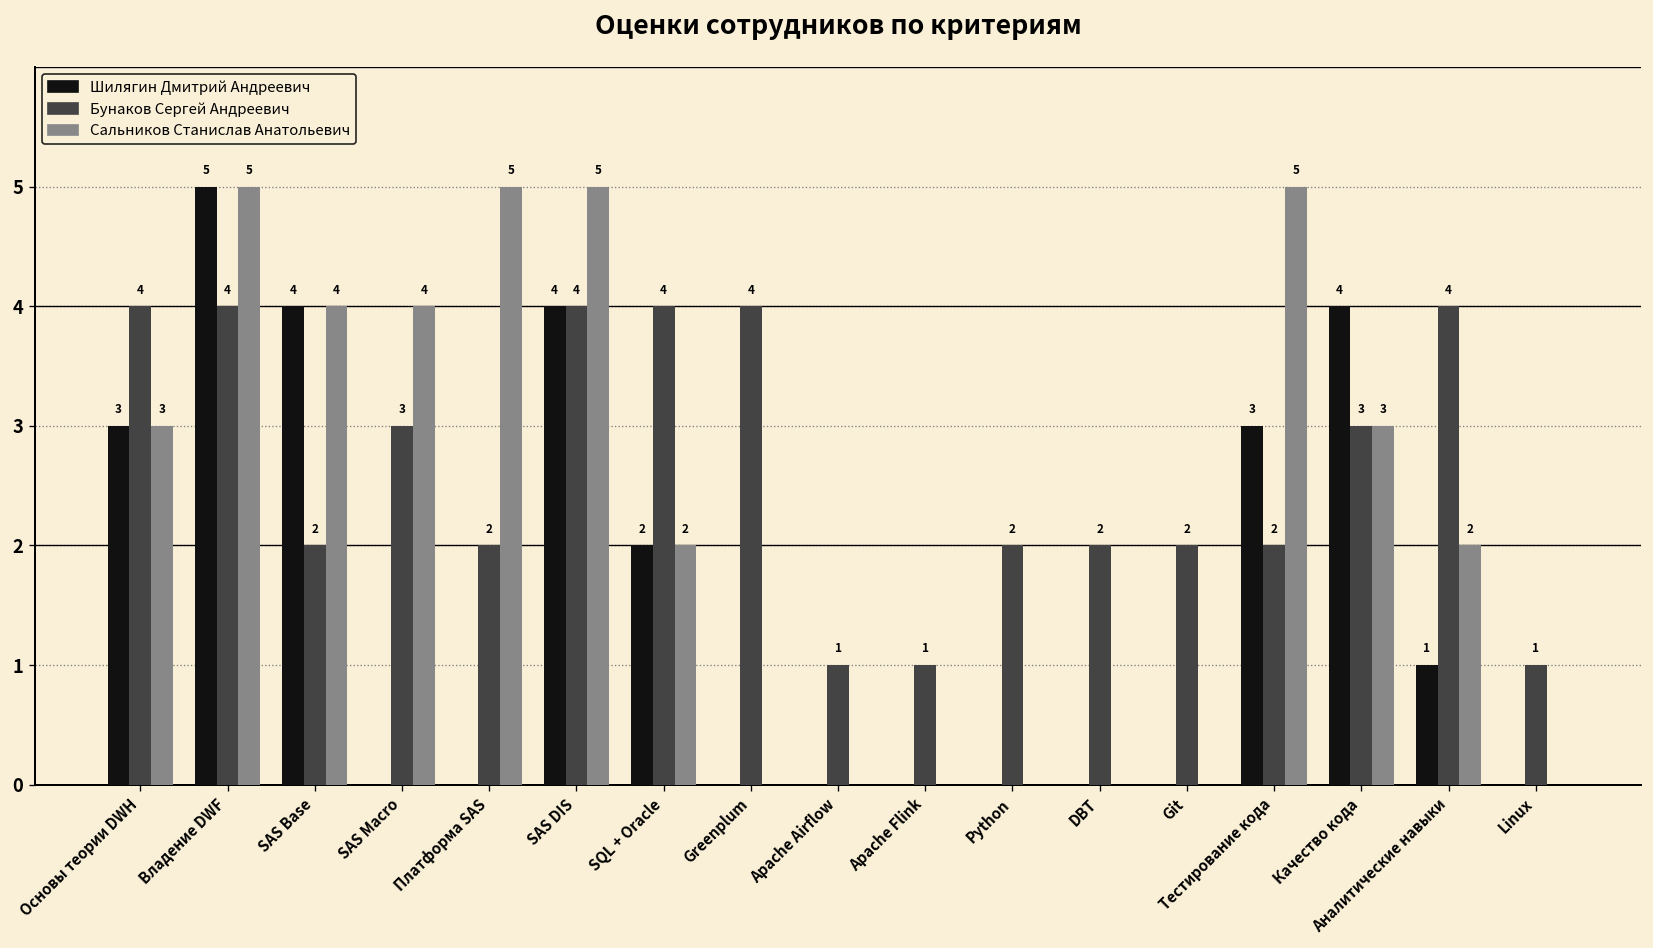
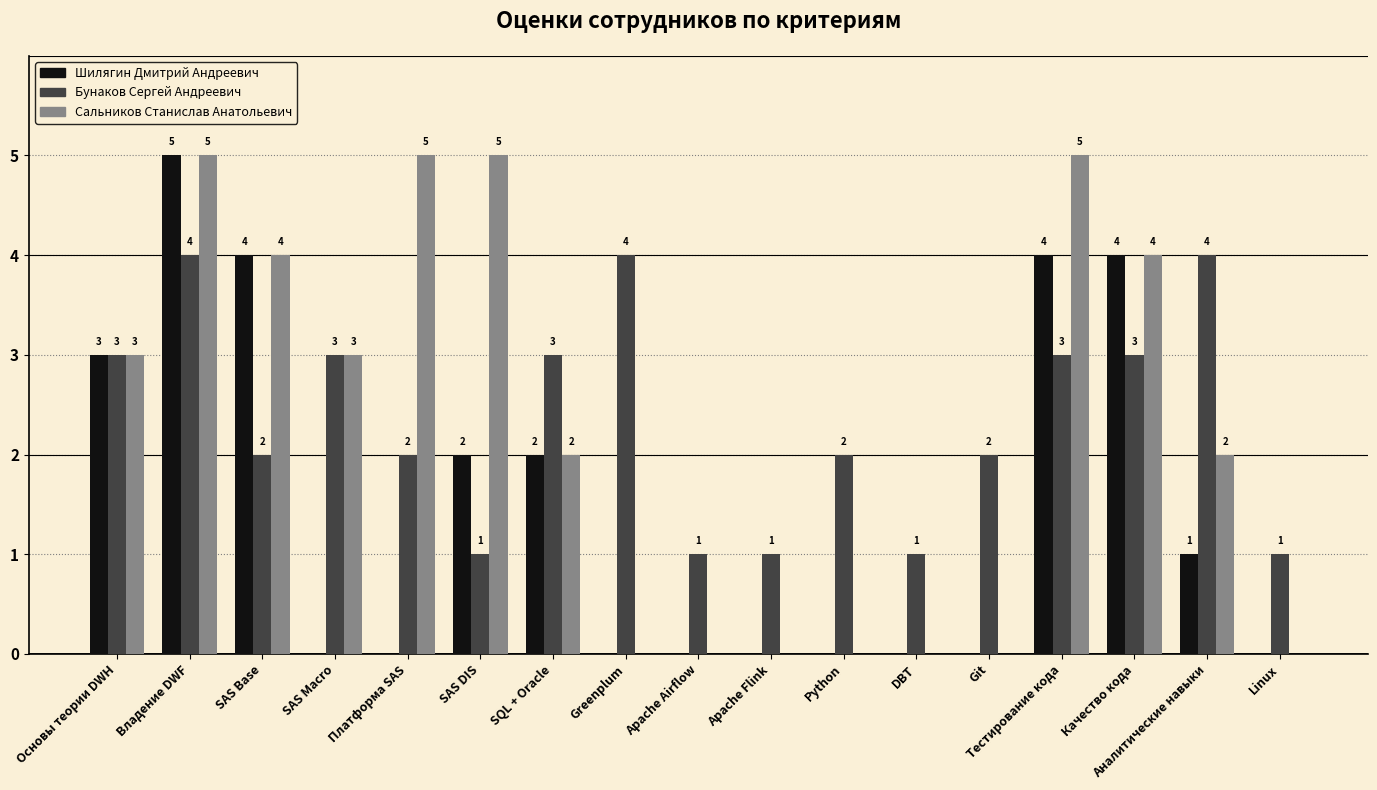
  {
    "Шилягин Дмитрий Андреевич": {
      "Основы теории DWH": 3,
      "Владение DWF": 5,
      "SAS Base": 4,
-     "SAS DIS": 4,
+     "SAS DIS": 2,
      "SQL + Oracle": 2,
-     "Тестирование кода": 3,
+     "Тестирование кода": 4,
      "Качество кода": 4,
      "Аналитические навыки": 1
    },
    "Бунаков Сергей Андреевич": {
-     "Основы теории DWH": 4,
+     "Основы теории DWH": 3,
      "Владение DWF": 4,
      "SAS Base": 2,
      "SAS Macro": 3,
      "Платформа SAS": 2,
-     "SAS DIS": 4,
-     "SQL + Oracle": 4,
+     "SAS DIS": 1,
+     "SQL + Oracle": 3,
      "Greenplum": 4,
      "Apache Airflow": 1,
      "Apache Flink": 1,
      "Python": 2,
-     "DBT": 2,
+     "DBT": 1,
      "Git": 2,
-     "Тестирование кода": 2,
+     "Тестирование кода": 3,
      "Качество кода": 3,
      "Аналитические навыки": 4,
      "Linux": 1
    },
    "Сальников Станислав Анатольевич": {
      "Основы теории DWH": 3,
      "Владение DWF": 5,
      "SAS Base": 4,
-     "SAS Macro": 4,
+     "SAS Macro": 3,
      "Платформа SAS": 5,
      "SAS DIS": 5,
      "SQL + Oracle": 2,
      "Тестирование кода": 5,
-     "Качество кода": 3,
+     "Качество кода": 4,
      "Аналитические навыки": 2
    }
  }
